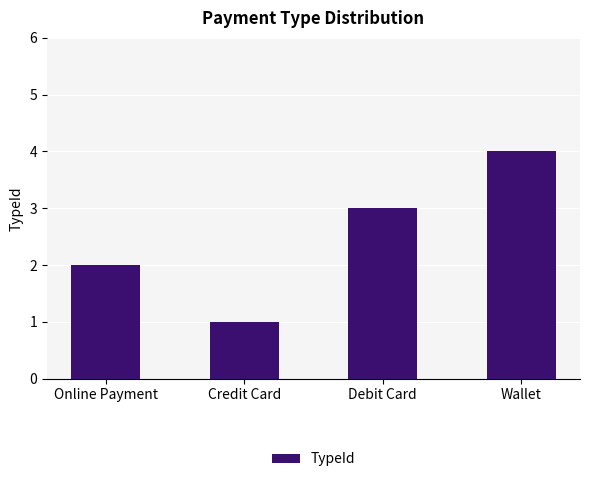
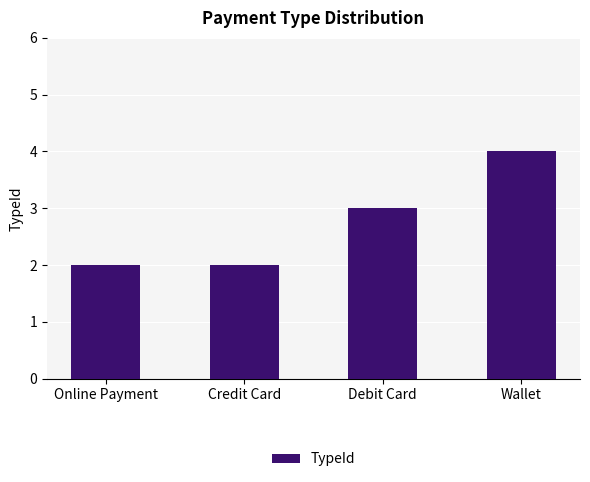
  {
    "Online Payment": 2,
-   "Credit Card": 1,
+   "Credit Card": 2,
    "Debit Card": 3,
    "Wallet": 4
  }
